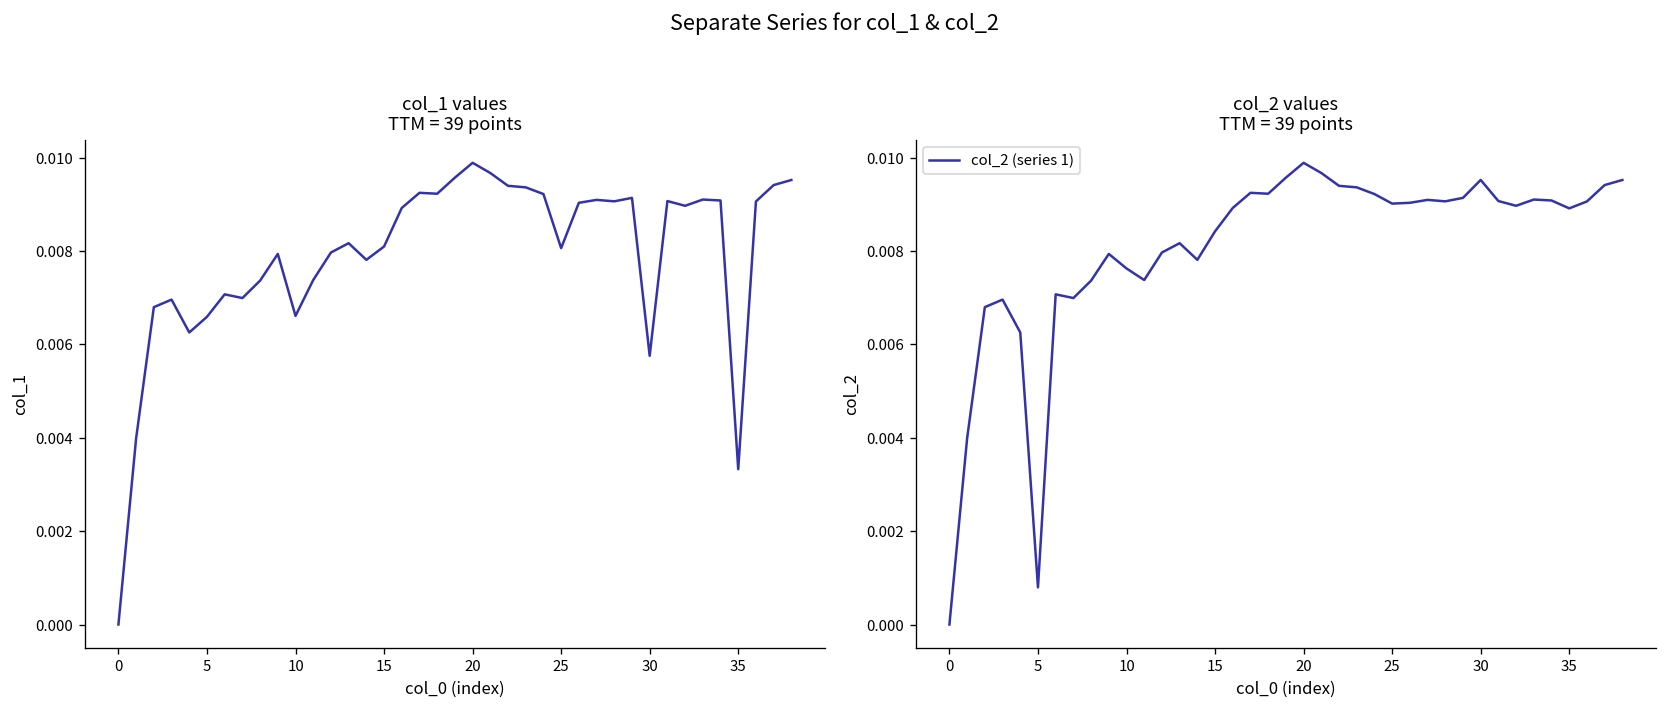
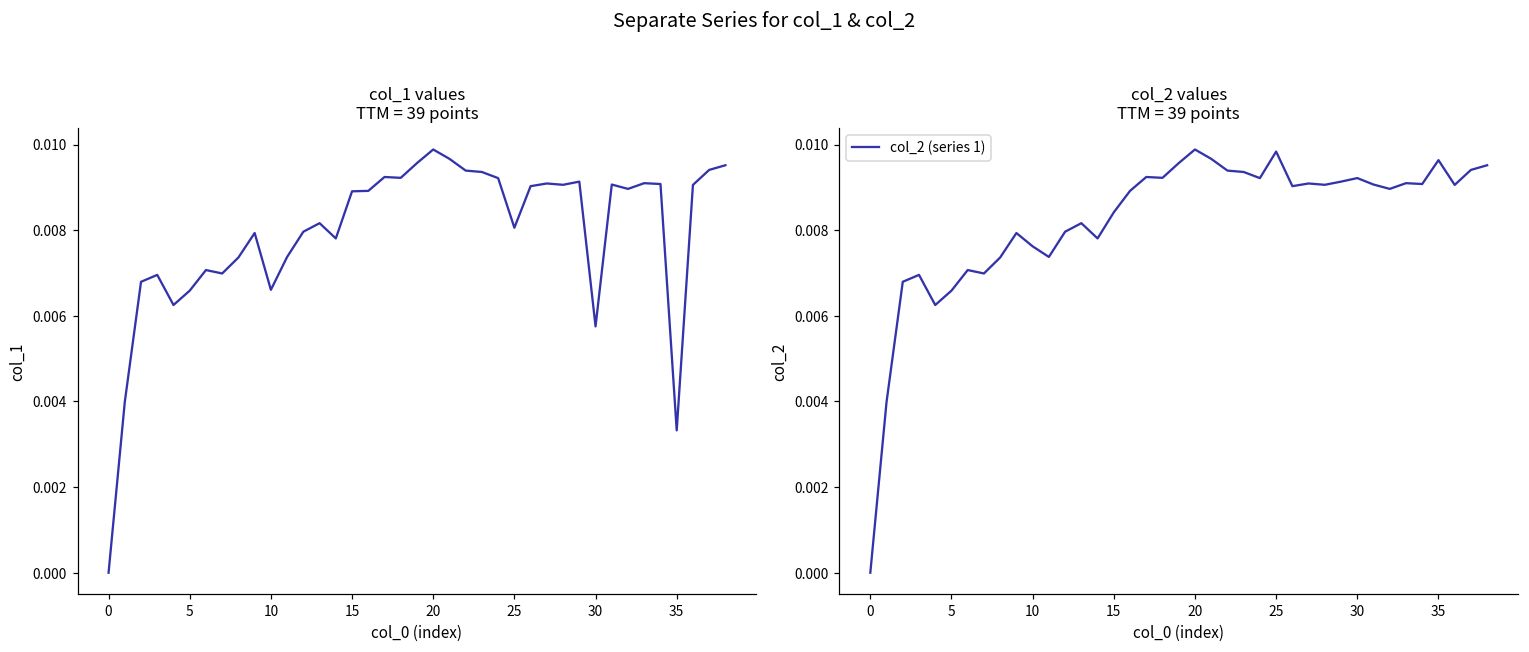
  {
    "col_1 values TTM = 39 points": {
      "0": 0.0000,
      "5": 0.0066,
      "10": 0.0066,
-     "15": 0.0081,
+     "15": 0.0089,
      "20": 0.0099,
      "25": 0.0081,
      "30": 0.0058,
      "35": 0.0033
    },
    "col_2 values TTM = 39 points": {
      "0": 0.0000,
-     "5": 0.0008,
+     "5": 0.0066,
      "10": 0.0076,
      "15": 0.0084,
      "20": 0.0099,
-     "25": 0.0090,
-     "30": 0.0095,
-     "35": 0.0089
+     "25": 0.0098,
+     "30": 0.0092,
+     "35": 0.0096
    }
  }
